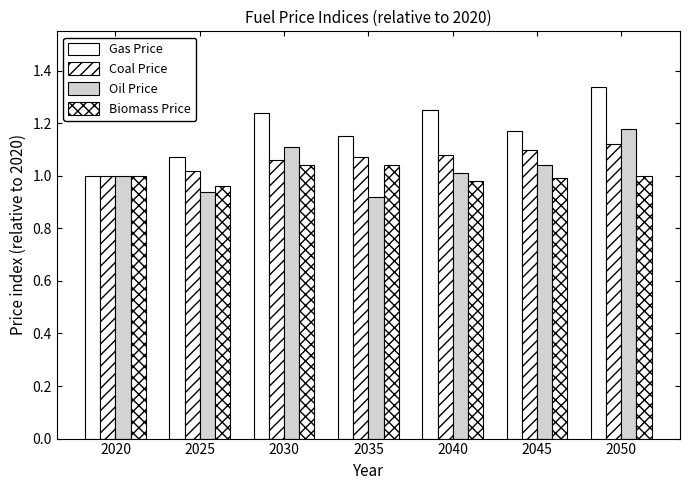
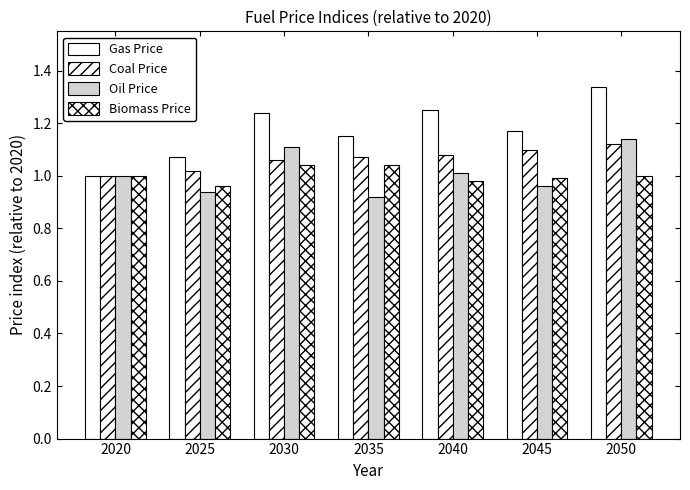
  {
    "Oil Price": {
      "2020": 1.00,
      "2025": 0.94,
      "2030": 1.11,
      "2035": 0.92,
      "2040": 1.01,
-     "2045": 1.04,
-     "2050": 1.18
+     "2045": 0.96,
+     "2050": 1.14
    }
  }
